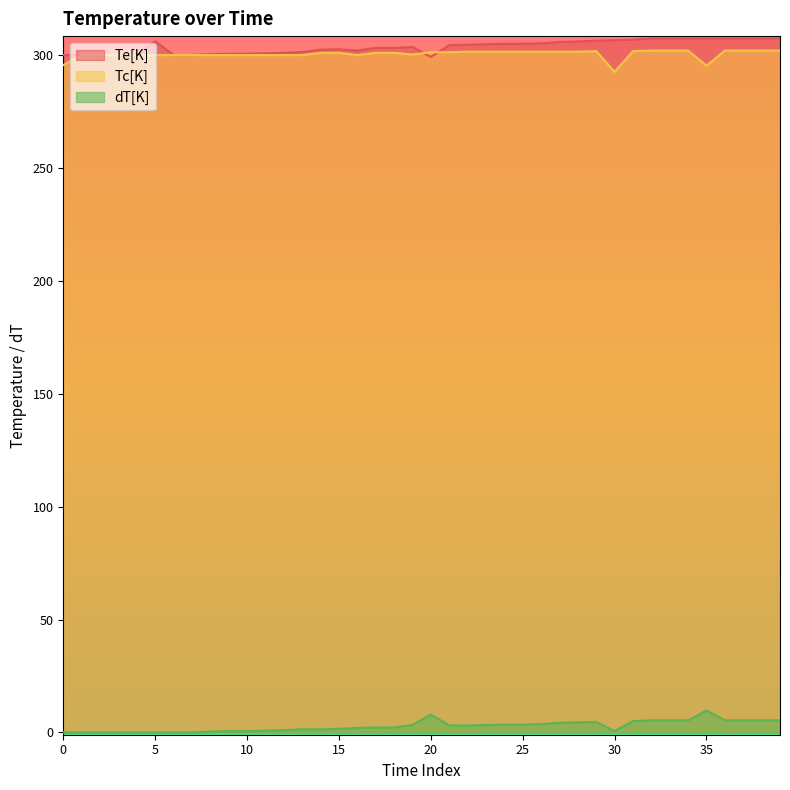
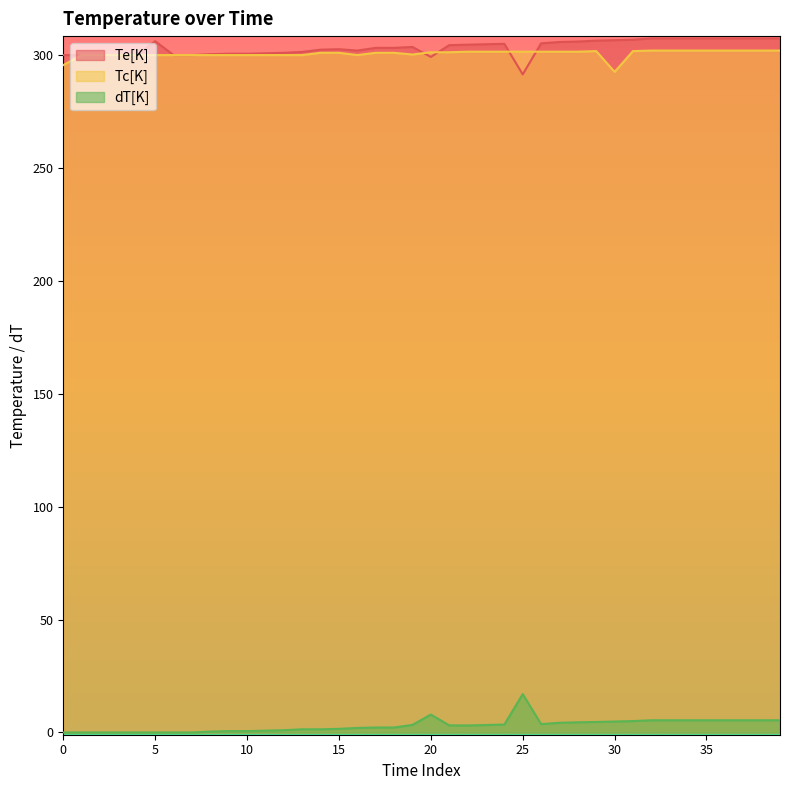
  {
    "Te[K]": {
      "0": 300,
      "5": 306,
      "15": 303,
      "20": 299,
-     "25": 305,
+     "25": 292,
      "30": 307,
      "35": 308
    },
    "Tc[K]": {
      "0": 296,
      "15": 301,
      "20": 301,
      "25": 302,
      "30": 293,
-     "35": 295
+     "35": 302
    },
    "dT[K]": {
      "0": 0,
      "5": 0,
      "10": 1,
      "15": 2,
      "20": 8,
-     "25": 4,
-     "30": 1,
-     "35": 10
+     "25": 17,
+     "30": 5,
+     "35": 5
    }
  }
